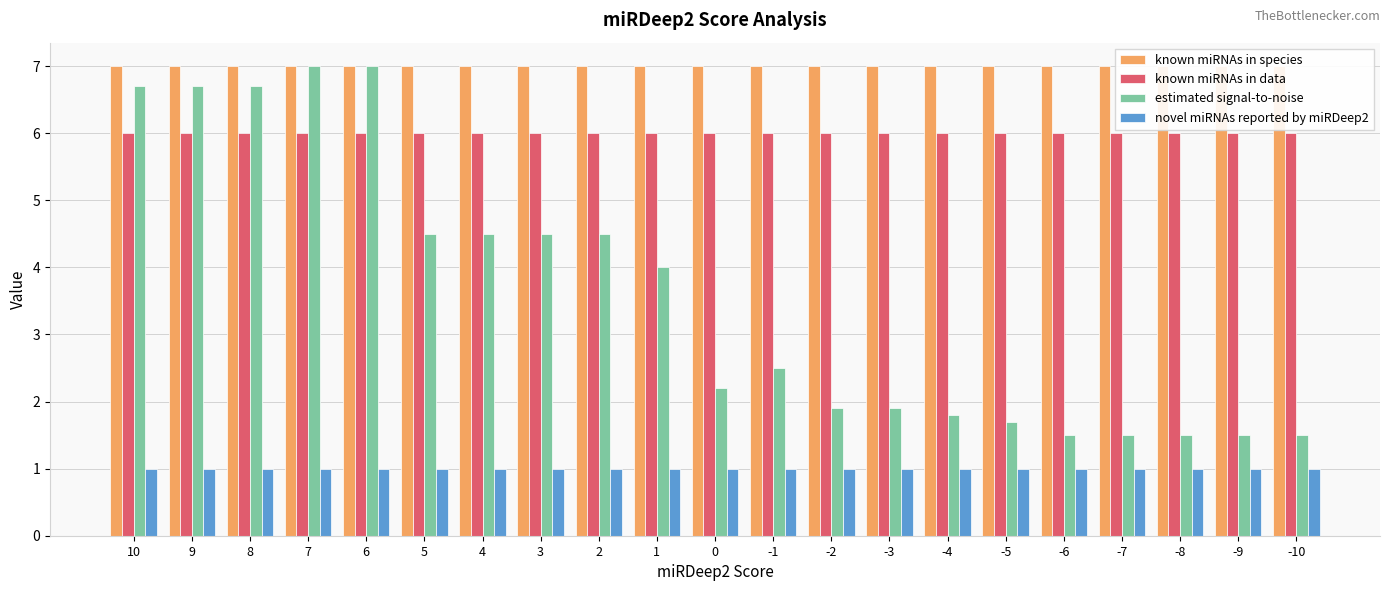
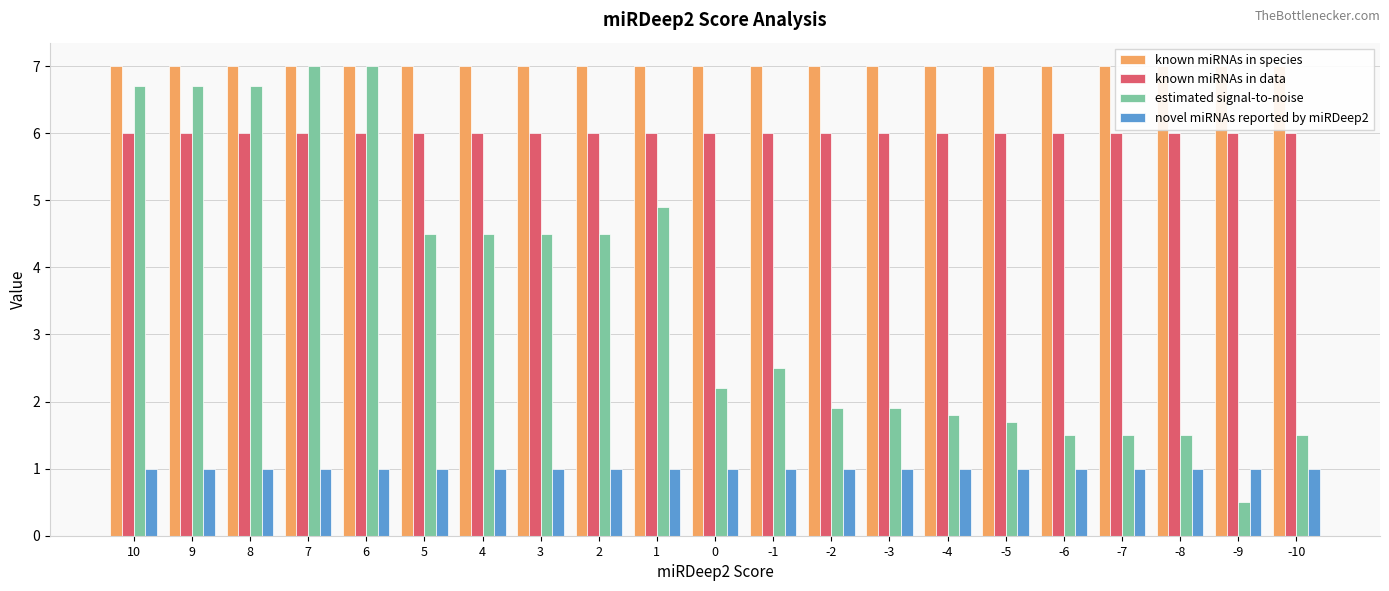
  {
    "known miRNAs in species": {
      "10": 7.0,
      "9": 7.0,
      "8": 7.0,
      "7": 7.0,
      "6": 7.0,
      "5": 7.0,
      "4": 7.0,
      "3": 7.0,
      "2": 7.0,
      "1": 7.0,
      "0": 7.0,
      "-1": 7.0,
      "-2": 7.0,
      "-3": 7.0,
      "-4": 7.0,
      "-5": 7.0,
      "-6": 7.0,
      "-7": 7.0
    },
    "known miRNAs in data": {
      "10": 6.0,
      "9": 6.0,
      "8": 6.0,
      "7": 6.0,
      "6": 6.0,
      "5": 6.0,
      "4": 6.0,
      "3": 6.0,
      "2": 6.0,
      "1": 6.0,
      "0": 6.0,
      "-1": 6.0,
      "-2": 6.0,
      "-3": 6.0,
      "-4": 6.0,
      "-5": 6.0,
      "-6": 6.0,
      "-7": 6.0,
      "-8": 6.0,
      "-9": 6.0,
      "-10": 6.0
    },
    "estimated signal-to-noise": {
      "10": 6.7,
      "9": 6.7,
      "8": 6.7,
      "7": 7.0,
      "6": 7.0,
      "5": 4.5,
      "4": 4.5,
      "3": 4.5,
      "2": 4.5,
-     "1": 4.0,
+     "1": 4.9,
      "0": 2.2,
      "-1": 2.5,
      "-2": 1.9,
      "-3": 1.9,
      "-4": 1.8,
      "-5": 1.7,
      "-6": 1.5,
      "-7": 1.5,
      "-8": 1.5,
-     "-9": 1.5,
+     "-9": 0.5,
      "-10": 1.5
    },
    "novel miRNAs reported by miRDeep2": {
      "10": 1.0,
      "9": 1.0,
      "8": 1.0,
      "7": 1.0,
      "6": 1.0,
      "5": 1.0,
      "4": 1.0,
      "3": 1.0,
      "2": 1.0,
      "1": 1.0,
      "0": 1.0,
      "-1": 1.0,
      "-2": 1.0,
      "-3": 1.0,
      "-4": 1.0,
      "-5": 1.0,
      "-6": 1.0,
      "-7": 1.0,
      "-8": 1.0,
      "-9": 1.0,
      "-10": 1.0
    }
  }
